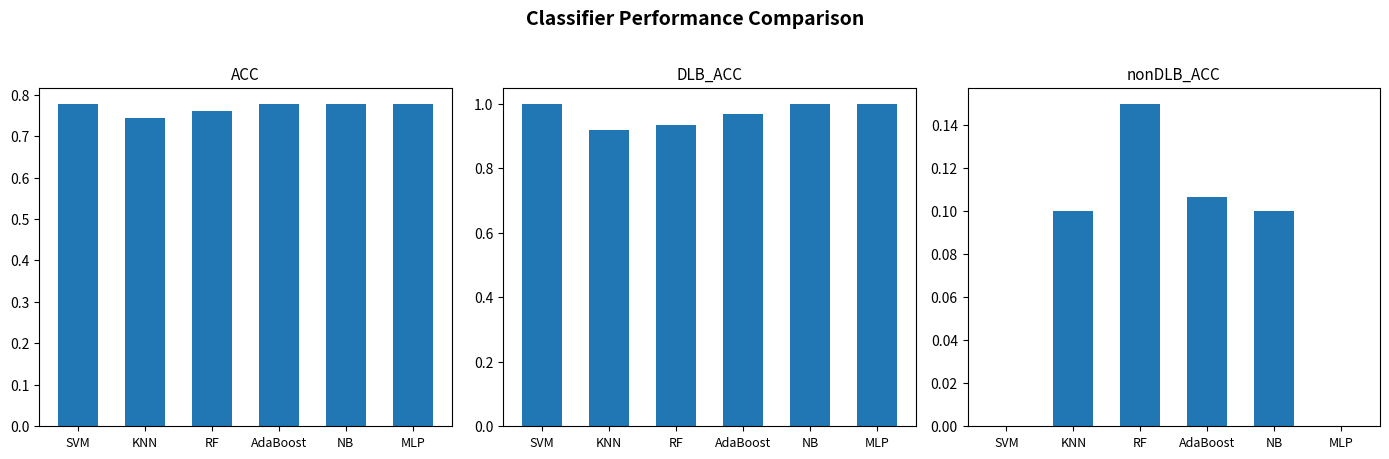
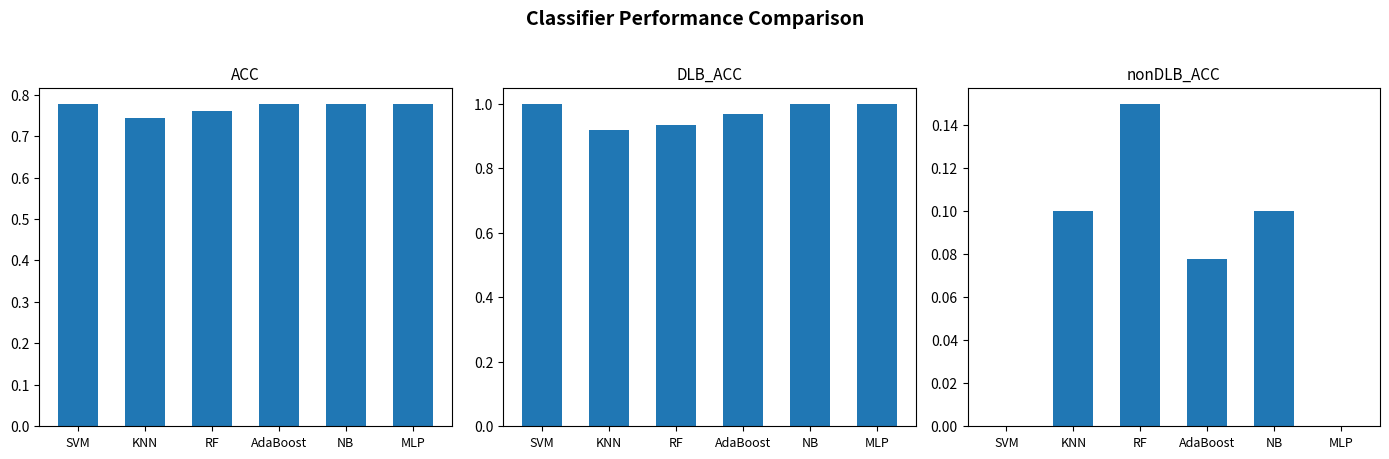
  {
    "ACC": {
      "SVM": 0.78,
      "KNN": 0.74,
      "RF": 0.76,
      "AdaBoost": 0.78,
      "NB": 0.78,
      "MLP": 0.78
    },
    "DLB_ACC": {
      "SVM": 1.00,
      "KNN": 0.92,
      "RF": 0.93,
      "AdaBoost": 0.97,
      "NB": 1.00,
      "MLP": 1.00
    },
    "nonDLB_ACC": {
      "SVM": 0.000,
      "KNN": 0.100,
      "RF": 0.150,
-     "AdaBoost": 0.107,
+     "AdaBoost": 0.078,
      "NB": 0.100,
      "MLP": 0.000
    }
  }
